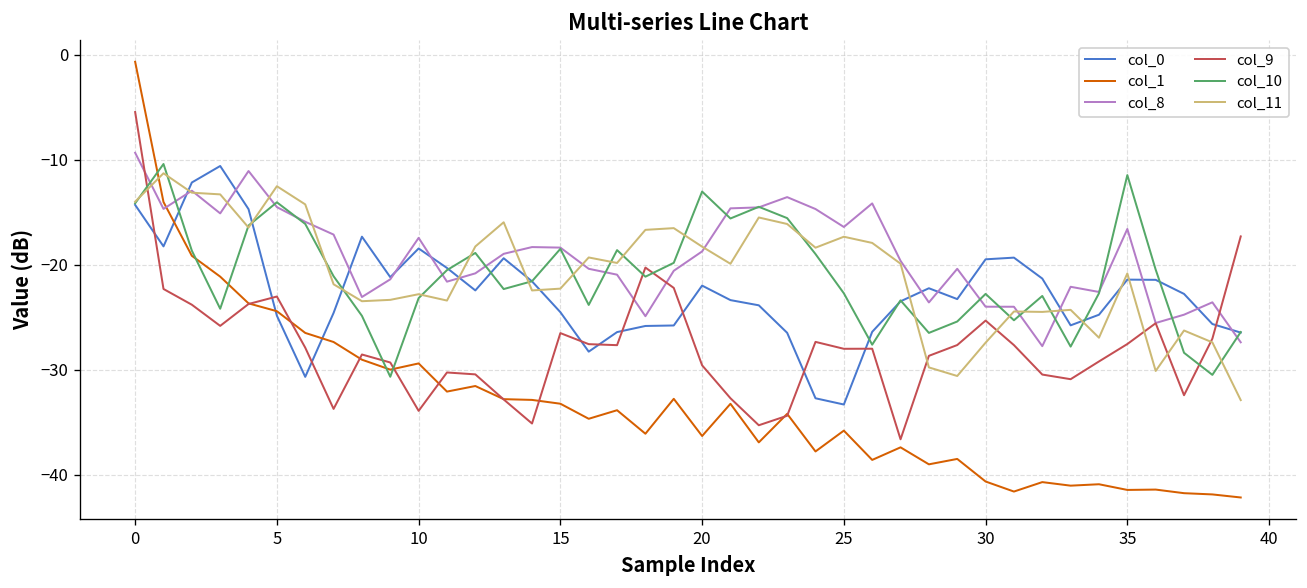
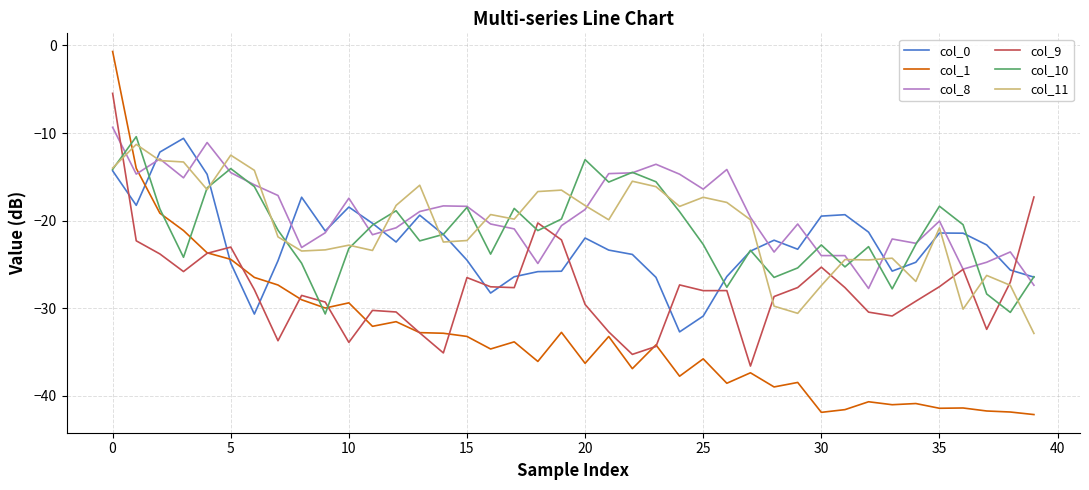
  {
    "col_0": {
      "5": -25,
      "10": -18,
      "15": -25,
      "20": -22,
-     "25": -33,
+     "25": -31,
      "30": -19,
      "35": -21
    },
    "col_1": {
      "0": -1,
      "5": -24,
      "10": -29,
      "15": -33,
      "20": -36,
      "25": -36,
-     "30": -41,
+     "30": -42,
      "35": -41
    },
    "col_8": {
      "0": -9,
      "5": -15,
      "10": -17,
      "20": -19,
      "25": -16,
      "30": -24,
-     "35": -17
+     "35": -20
    },
    "col_9": {
      "0": -5,
      "5": -23,
      "10": -34,
      "15": -27,
      "20": -30,
      "25": -28,
      "30": -25,
      "35": -28
    },
    "col_10": {
      "5": -14,
      "10": -23,
      "20": -13,
      "25": -23,
      "30": -23,
-     "35": -11
+     "35": -18
    },
    "col_11": {
      "5": -13,
      "10": -23,
      "15": -22,
      "20": -18,
      "25": -17,
      "30": -27,
      "35": -21
    }
  }
